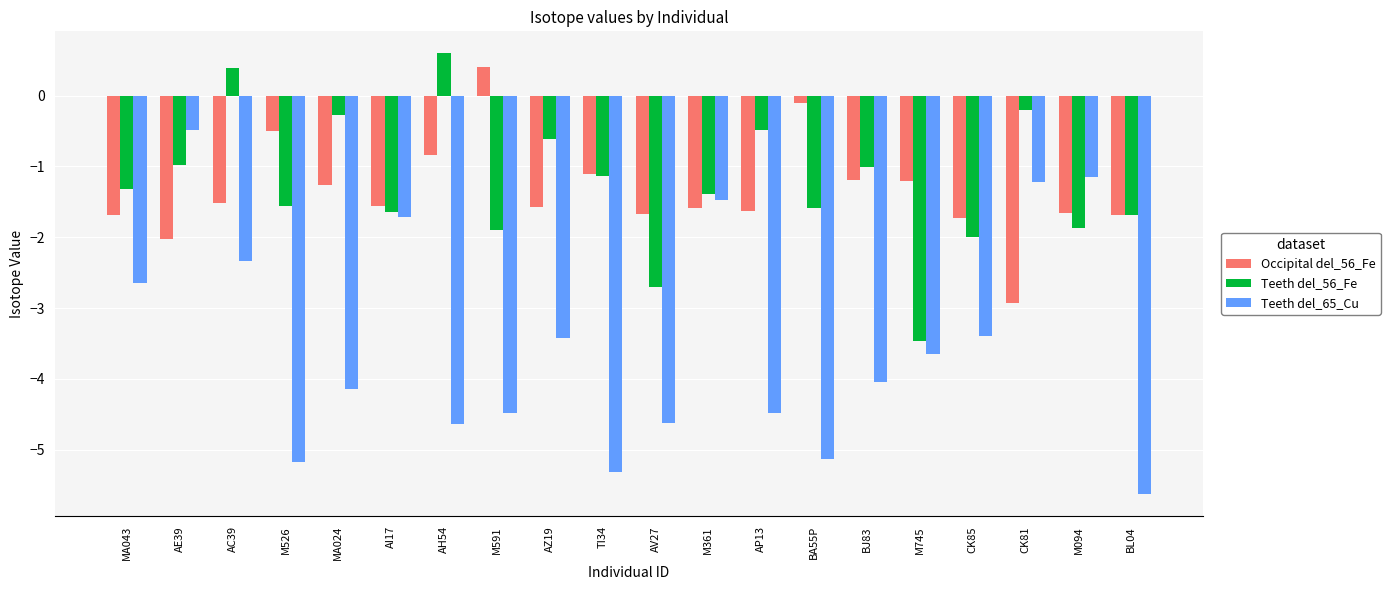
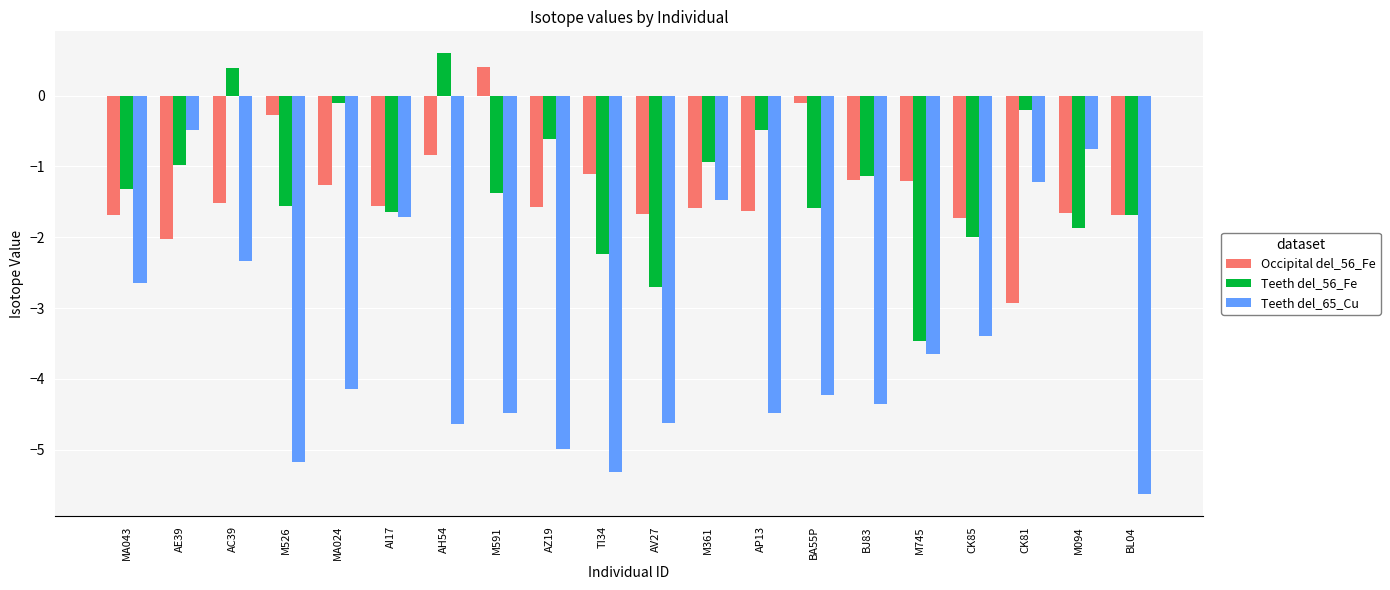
  {
    "Occipital del_56_Fe": {
      "MA043": -1.7,
      "AE39": -2.0,
      "AC39": -1.5,
-     "M526": -0.5,
+     "M526": -0.3,
      "MA024": -1.3,
      "AI17": -1.6,
      "AH54": -0.8,
      "M591": 0.4,
      "AZ19": -1.6,
      "TI34": -1.1,
      "AV27": -1.7,
      "M361": -1.6,
      "AP13": -1.6,
      "BA55P": -0.1,
      "BJ83": -1.2,
      "M745": -1.2,
      "CK85": -1.7,
      "CK81": -2.9,
      "M094": -1.7,
      "BL04": -1.7
    },
    "Teeth del_56_Fe": {
      "MA043": -1.3,
      "AE39": -1.0,
      "AC39": 0.4,
      "M526": -1.6,
-     "MA024": -0.3,
+     "MA024": -0.1,
      "AI17": -1.6,
      "AH54": 0.6,
-     "M591": -1.9,
+     "M591": -1.4,
      "AZ19": -0.6,
-     "TI34": -1.1,
+     "TI34": -2.2,
      "AV27": -2.7,
-     "M361": -1.4,
+     "M361": -0.9,
      "AP13": -0.5,
      "BA55P": -1.6,
-     "BJ83": -1.0,
+     "BJ83": -1.1,
      "M745": -3.5,
      "CK85": -2.0,
      "CK81": -0.2,
      "M094": -1.9,
      "BL04": -1.7
    },
    "Teeth del_65_Cu": {
      "MA043": -2.6,
      "AE39": -0.5,
      "AC39": -2.3,
      "M526": -5.2,
      "MA024": -4.1,
      "AI17": -1.7,
      "AH54": -4.6,
      "M591": -4.5,
-     "AZ19": -3.4,
+     "AZ19": -5.0,
      "TI34": -5.3,
      "AV27": -4.6,
      "M361": -1.5,
      "AP13": -4.5,
-     "BA55P": -5.1,
-     "BJ83": -4.0,
+     "BA55P": -4.2,
+     "BJ83": -4.4,
      "M745": -3.7,
      "CK85": -3.4,
      "CK81": -1.2,
-     "M094": -1.1,
+     "M094": -0.8,
      "BL04": -5.6
    }
  }
